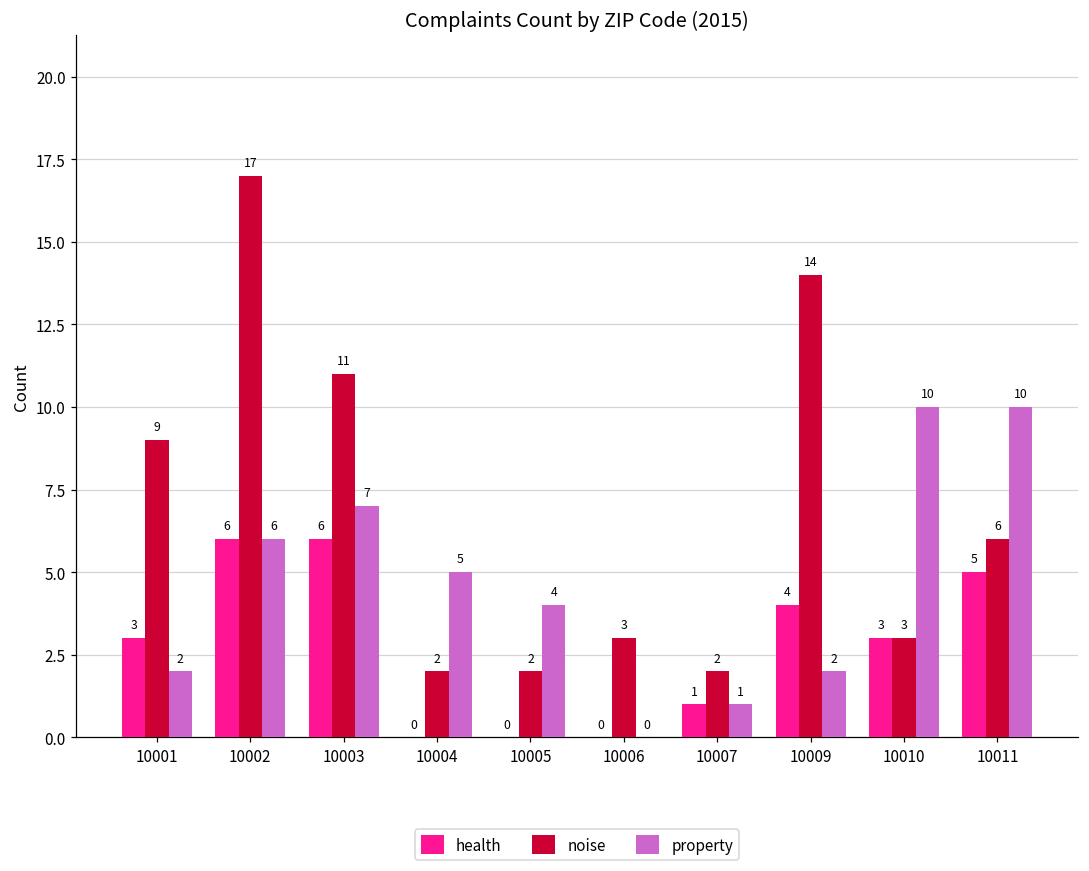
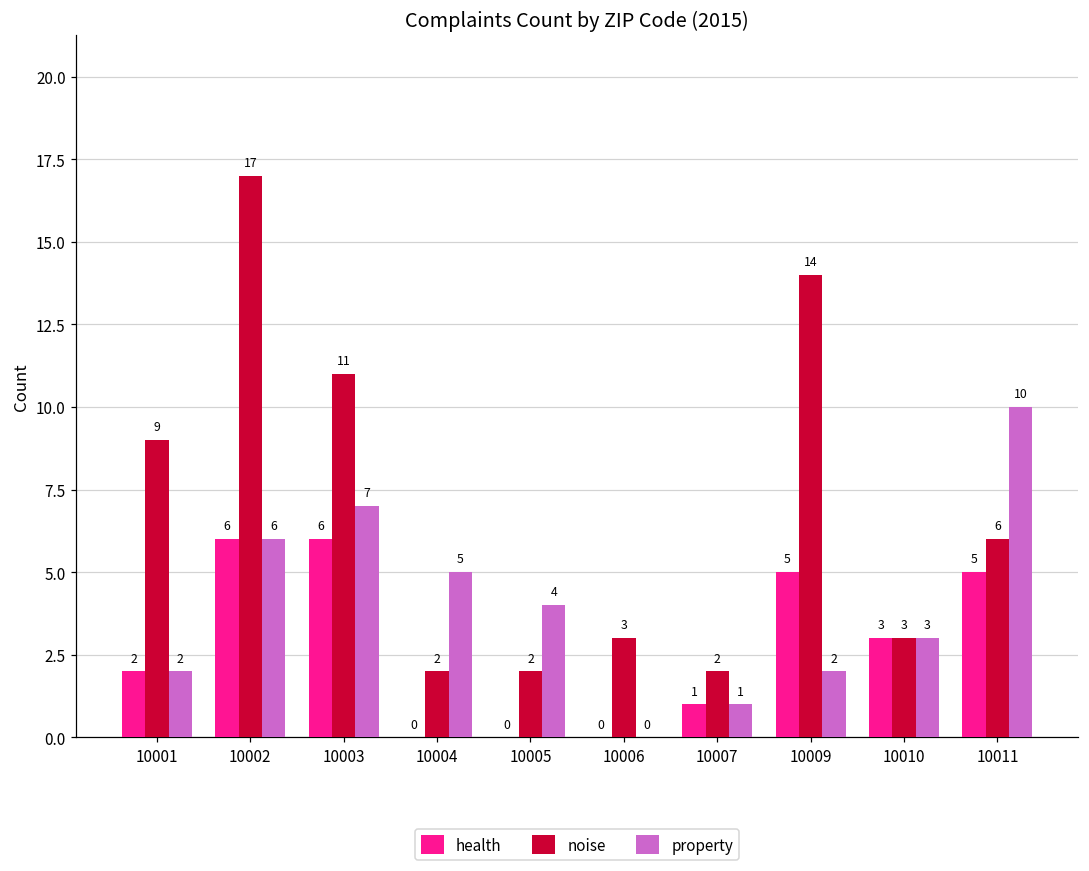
  {
    "health": {
-     "10001": 3,
+     "10001": 2,
      "10002": 6,
      "10003": 6,
      "10004": 0,
      "10005": 0,
      "10006": 0,
      "10007": 1,
-     "10009": 4,
+     "10009": 5,
      "10010": 3,
      "10011": 5
    },
    "noise": {
      "10001": 9,
      "10002": 17,
      "10003": 11,
      "10004": 2,
      "10005": 2,
      "10006": 3,
      "10007": 2,
      "10009": 14,
      "10010": 3,
      "10011": 6
    },
    "property": {
      "10001": 2,
      "10002": 6,
      "10003": 7,
      "10004": 5,
      "10005": 4,
      "10006": 0,
      "10007": 1,
      "10009": 2,
-     "10010": 10,
+     "10010": 3,
      "10011": 10
    }
  }
